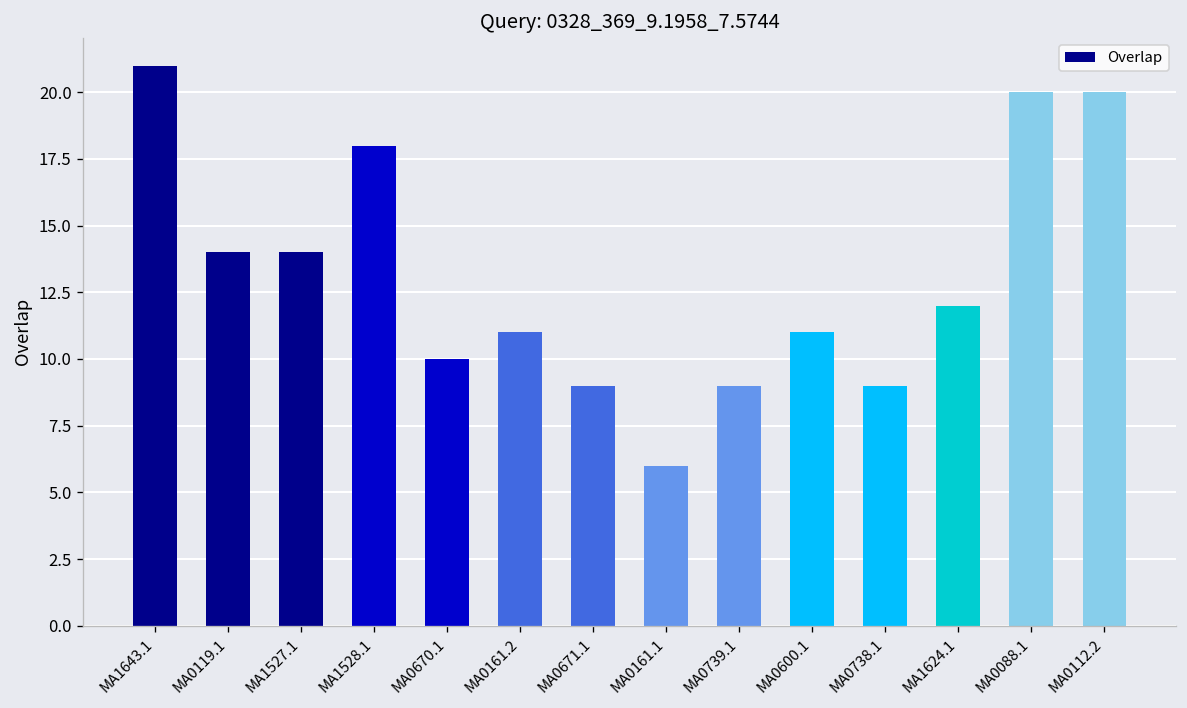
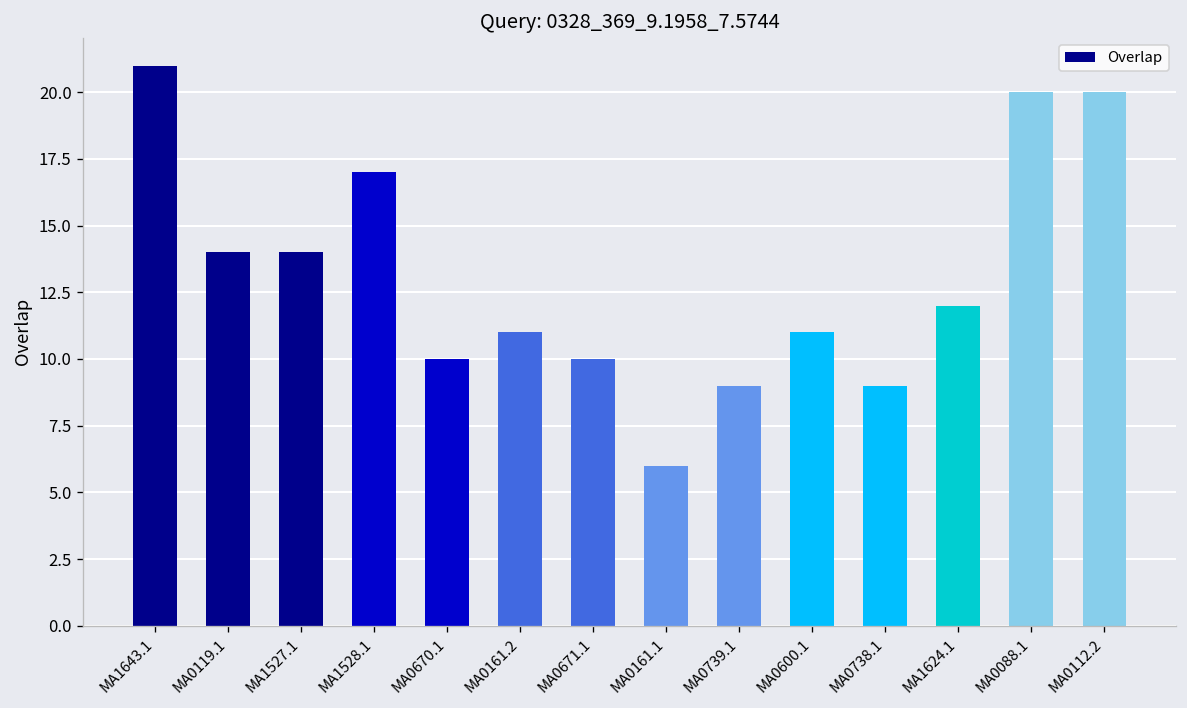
  {
    "MA1643.1": 21,
    "MA0119.1": 14,
    "MA1527.1": 14,
-   "MA1528.1": 18,
+   "MA1528.1": 17,
    "MA0670.1": 10,
    "MA0161.2": 11,
-   "MA0671.1": 9,
+   "MA0671.1": 10,
    "MA0161.1": 6,
    "MA0739.1": 9,
    "MA0600.1": 11,
    "MA0738.1": 9,
    "MA1624.1": 12,
    "MA0088.1": 20,
    "MA0112.2": 20
  }
